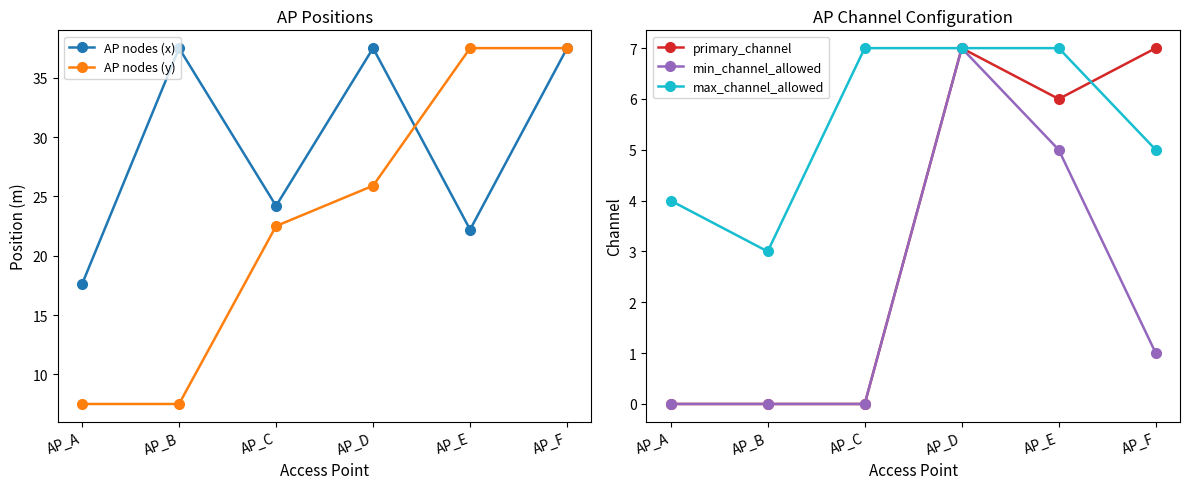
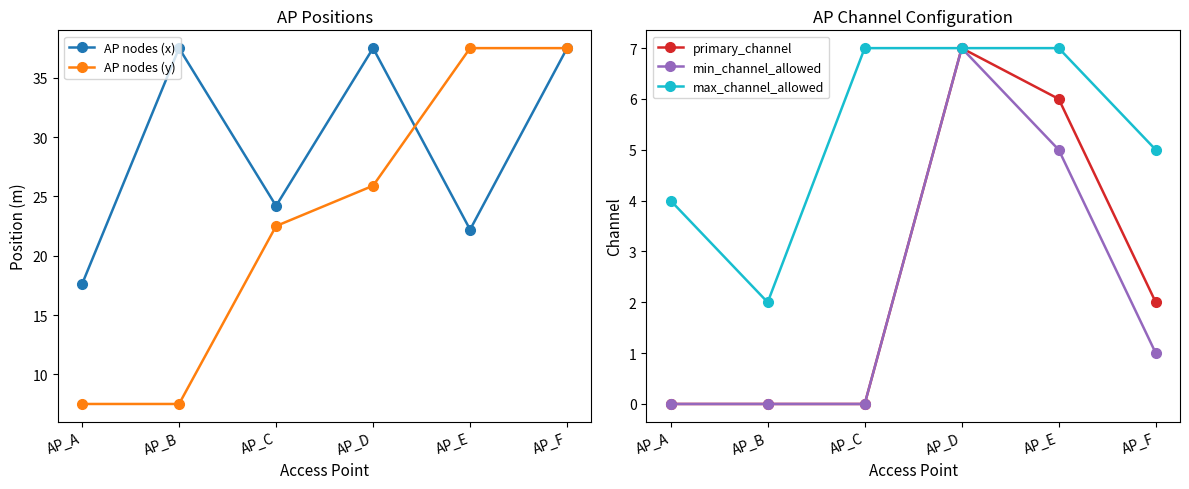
  {
    "AP Positions": {
      "AP nodes (x)": {
        "AP_A": 17.6,
        "AP_C": 24.2,
        "AP_D": 37.5,
        "AP_E": 22.2
      },
      "AP nodes (y)": {
        "AP_A": 7.5,
        "AP_B": 7.5,
        "AP_C": 22.5,
        "AP_D": 25.9,
        "AP_E": 37.5
      }
    },
    "AP Channel Configuration": {
      "primary_channel": {
        "AP_E": 6,
-       "AP_F": 7
+       "AP_F": 2
      },
      "min_channel_allowed": {
        "AP_E": 5,
        "AP_F": 1
      },
      "max_channel_allowed": {
        "AP_A": 4,
-       "AP_B": 3,
+       "AP_B": 2,
        "AP_C": 7,
        "AP_E": 7,
        "AP_F": 5
      }
    }
  }
